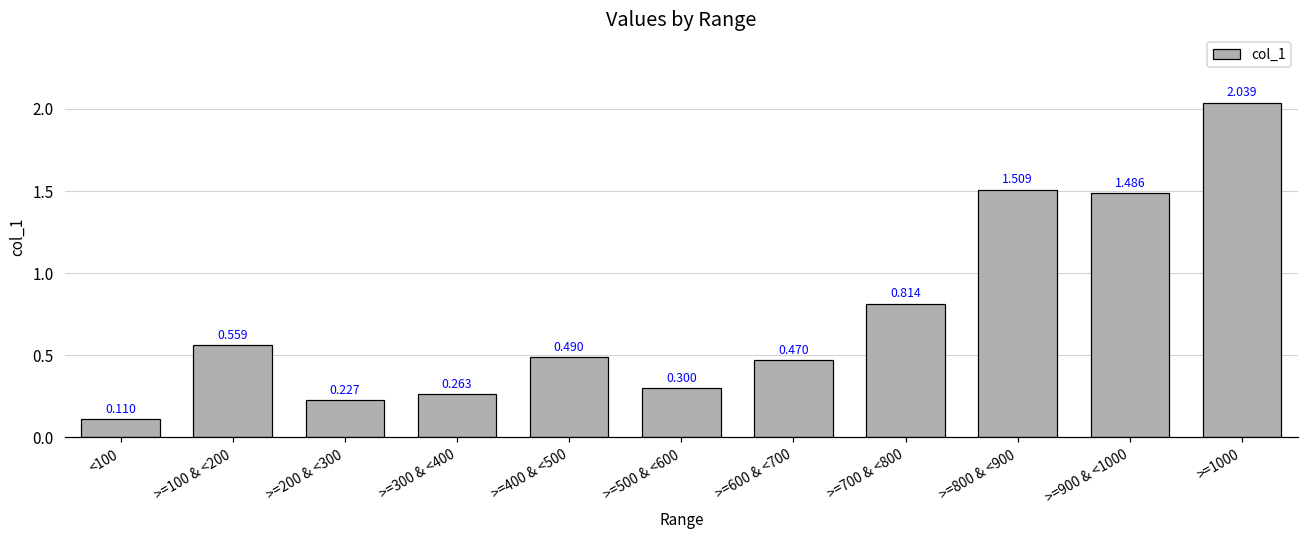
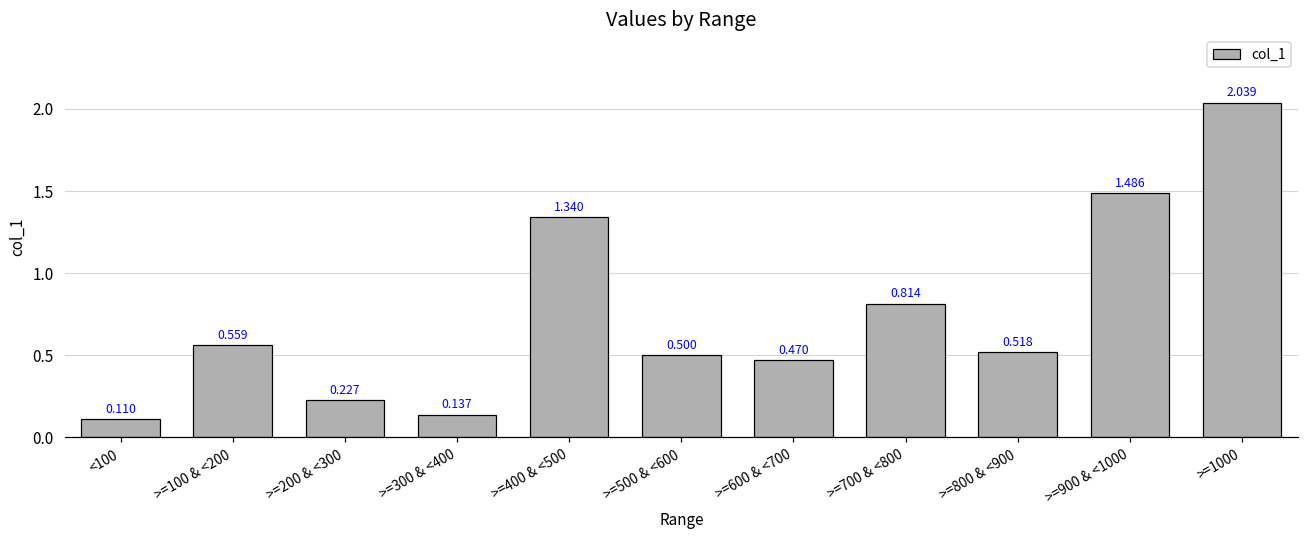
  {
    "<100": 0.110,
    ">=100 & <200": 0.559,
    ">=200 & <300": 0.227,
-   ">=300 & <400": 0.263,
-   ">=400 & <500": 0.490,
-   ">=500 & <600": 0.300,
+   ">=300 & <400": 0.137,
+   ">=400 & <500": 1.340,
+   ">=500 & <600": 0.500,
    ">=600 & <700": 0.470,
    ">=700 & <800": 0.814,
-   ">=800 & <900": 1.509,
+   ">=800 & <900": 0.518,
    ">=900 & <1000": 1.486,
    ">=1000": 2.039
  }
